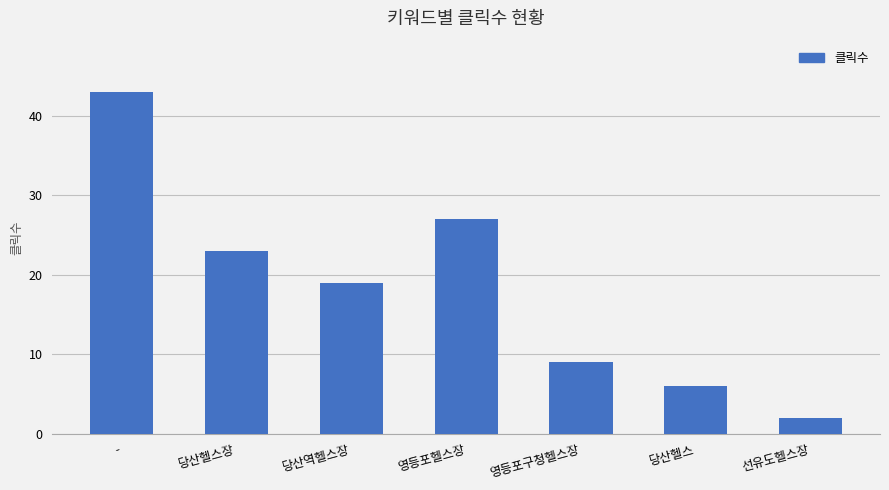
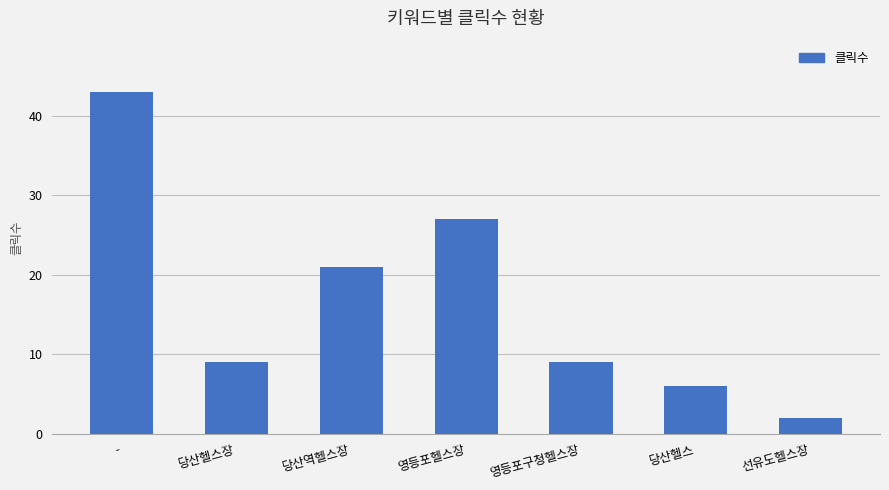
  {
    "-": 43,
-   "당산헬스장": 23,
-   "당산역헬스장": 19,
+   "당산헬스장": 9,
+   "당산역헬스장": 21,
    "영등포헬스장": 27,
    "영등포구청헬스장": 9,
    "당산헬스": 6,
    "선유도헬스장": 2
  }
